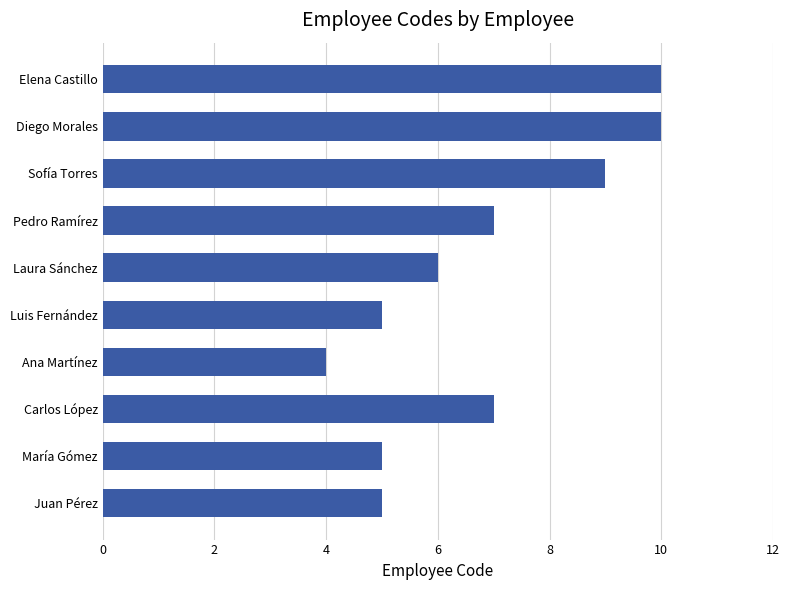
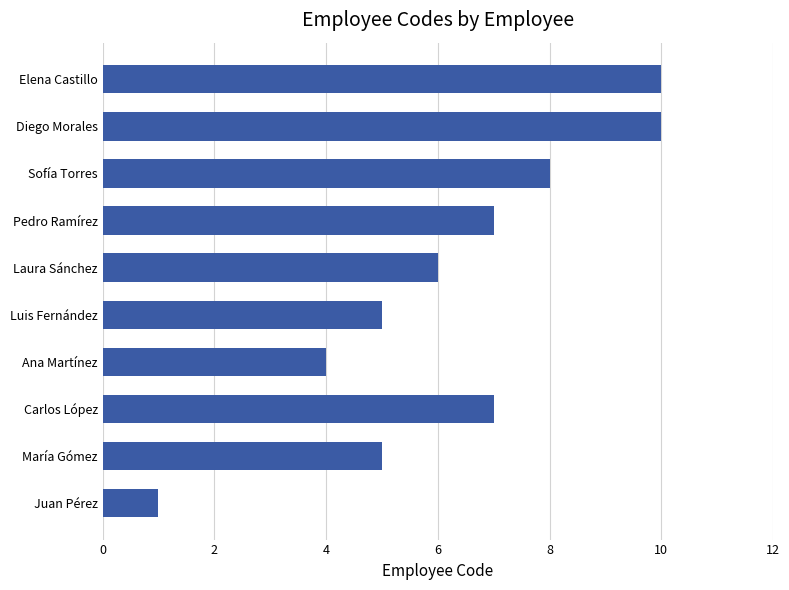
  {
    "Elena Castillo": 10,
    "Diego Morales": 10,
-   "Sofía Torres": 9,
+   "Sofía Torres": 8,
    "Pedro Ramírez": 7,
    "Laura Sánchez": 6,
    "Luis Fernández": 5,
    "Ana Martínez": 4,
    "Carlos López": 7,
    "María Gómez": 5,
-   "Juan Pérez": 5
+   "Juan Pérez": 1
  }
